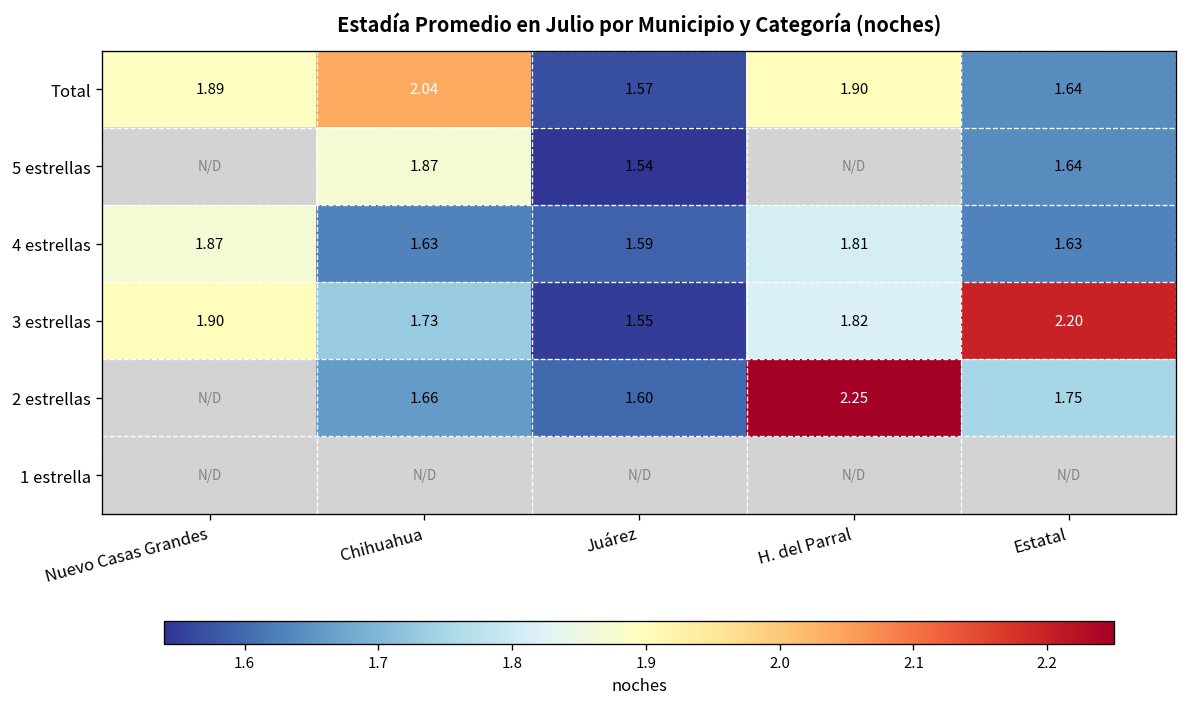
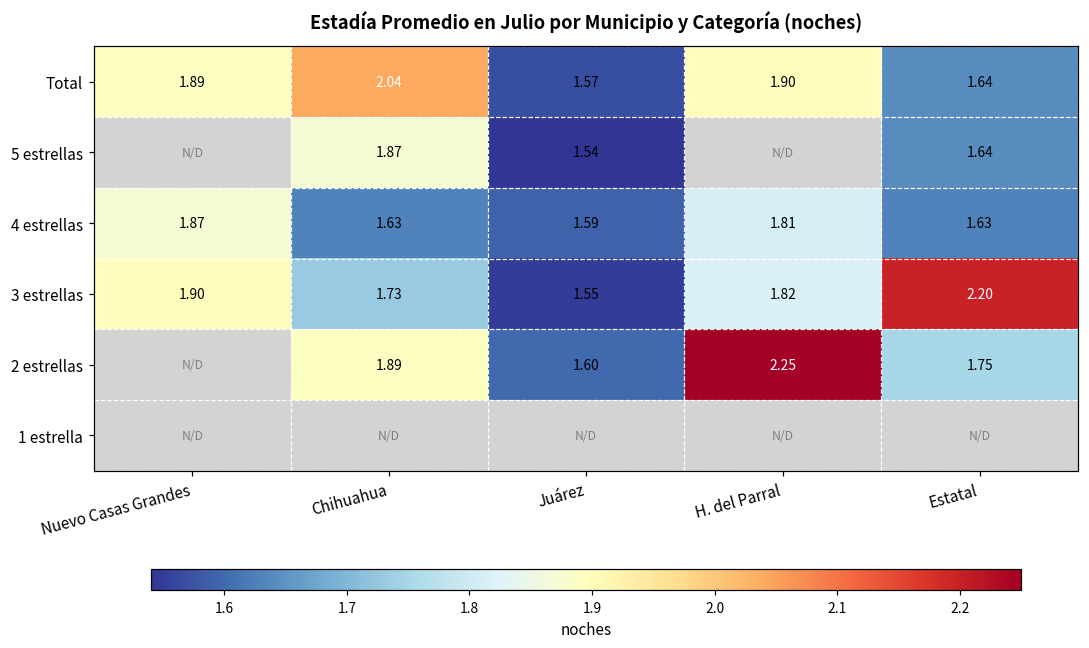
  {
    "Total": {
      "Nuevo Casas Grandes": 1.89,
      "Chihuahua": 2.04,
      "Juárez": 1.57,
      "H. del Parral": 1.90,
      "Estatal": 1.64
    },
    "5 estrellas": {
      "Chihuahua": 1.87,
      "Juárez": 1.54,
      "Estatal": 1.64
    },
    "4 estrellas": {
      "Nuevo Casas Grandes": 1.87,
      "Chihuahua": 1.63,
      "Juárez": 1.59,
      "H. del Parral": 1.81,
      "Estatal": 1.63
    },
    "3 estrellas": {
      "Nuevo Casas Grandes": 1.90,
      "Chihuahua": 1.73,
      "Juárez": 1.55,
      "H. del Parral": 1.82,
      "Estatal": 2.20
    },
    "2 estrellas": {
-     "Chihuahua": 1.66,
+     "Chihuahua": 1.89,
      "Juárez": 1.60,
      "H. del Parral": 2.25,
      "Estatal": 1.75
    }
  }
